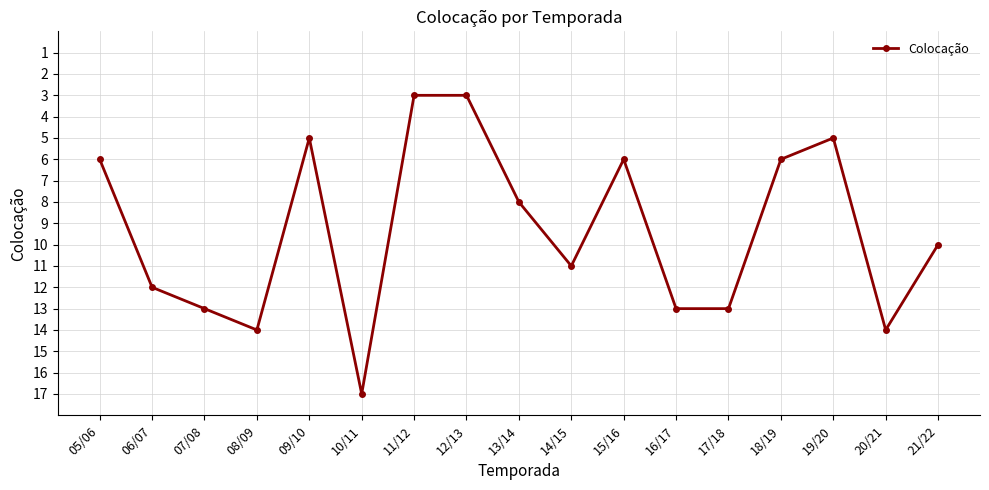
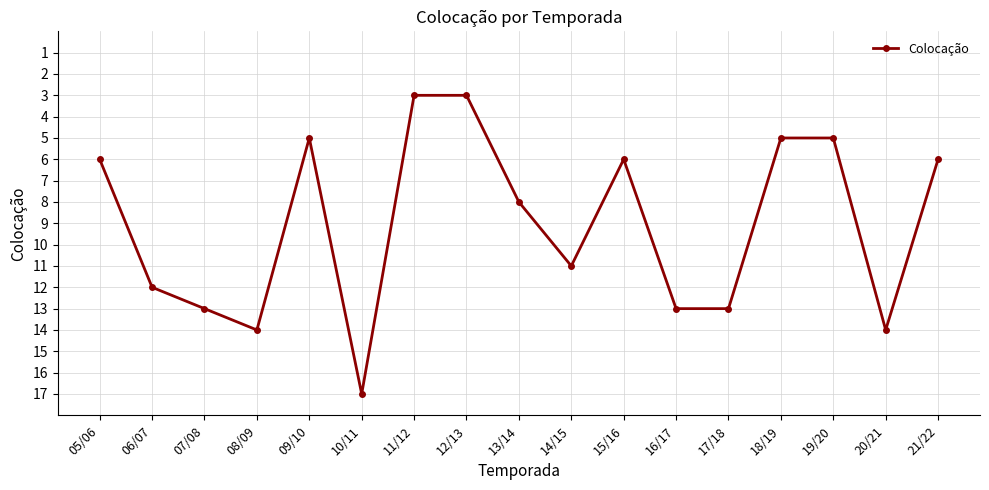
  {
    "05/06": 6,
    "06/07": 12,
    "07/08": 13,
    "08/09": 14,
    "09/10": 5,
    "10/11": 17,
    "11/12": 3,
    "12/13": 3,
    "13/14": 8,
    "14/15": 11,
    "15/16": 6,
    "16/17": 13,
    "17/18": 13,
-   "18/19": 6,
+   "18/19": 5,
    "19/20": 5,
    "20/21": 14,
-   "21/22": 10
+   "21/22": 6
  }
